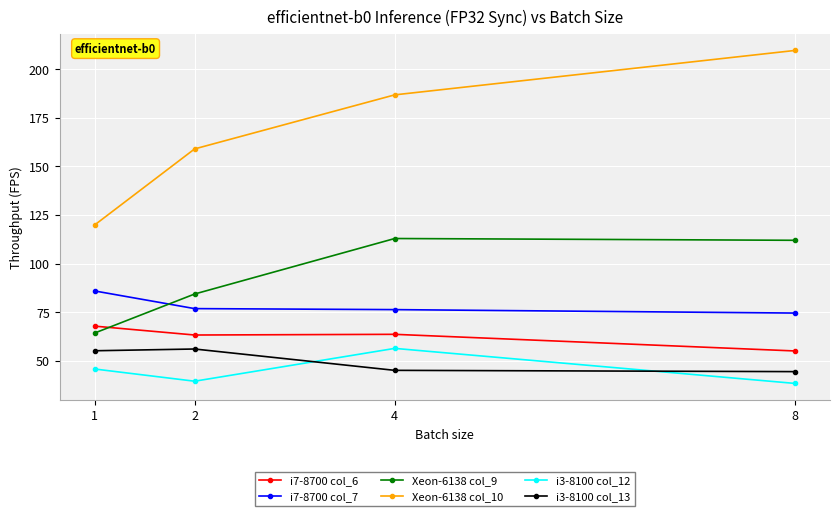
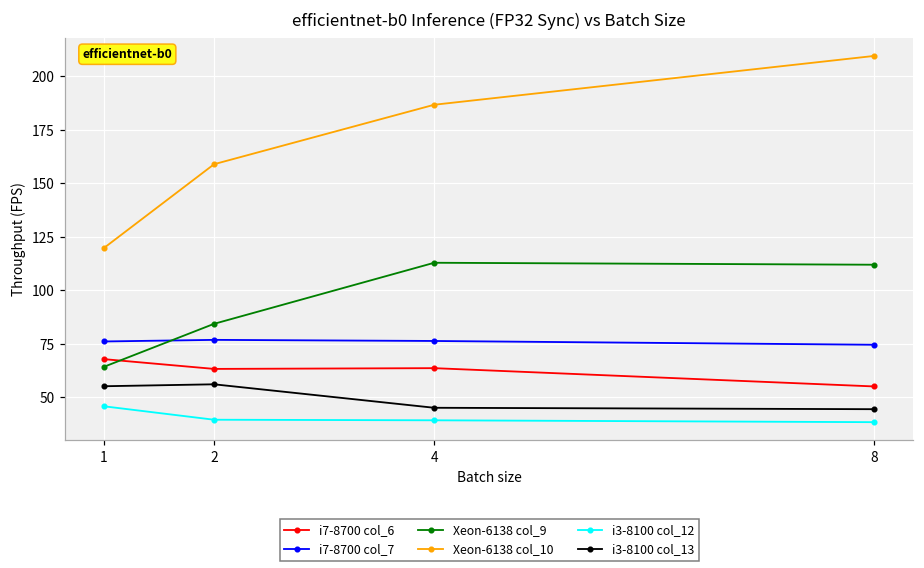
  {
    "i7-8700 col_6": {
      "1": 68,
      "2": 63,
      "4": 64,
      "8": 55
    },
    "i7-8700 col_7": {
-     "1": 86,
+     "1": 76,
      "2": 77,
      "4": 76,
      "8": 75
    },
    "Xeon-6138 col_9": {
      "1": 64,
      "2": 84,
      "4": 113,
      "8": 112
    },
    "Xeon-6138 col_10": {
      "1": 120,
      "2": 159,
      "4": 187,
      "8": 210
    },
    "i3-8100 col_12": {
      "1": 46,
      "2": 40,
-     "4": 56,
+     "4": 39,
      "8": 38
    },
    "i3-8100 col_13": {
      "1": 55,
      "2": 56,
      "4": 45,
      "8": 45
    }
  }
